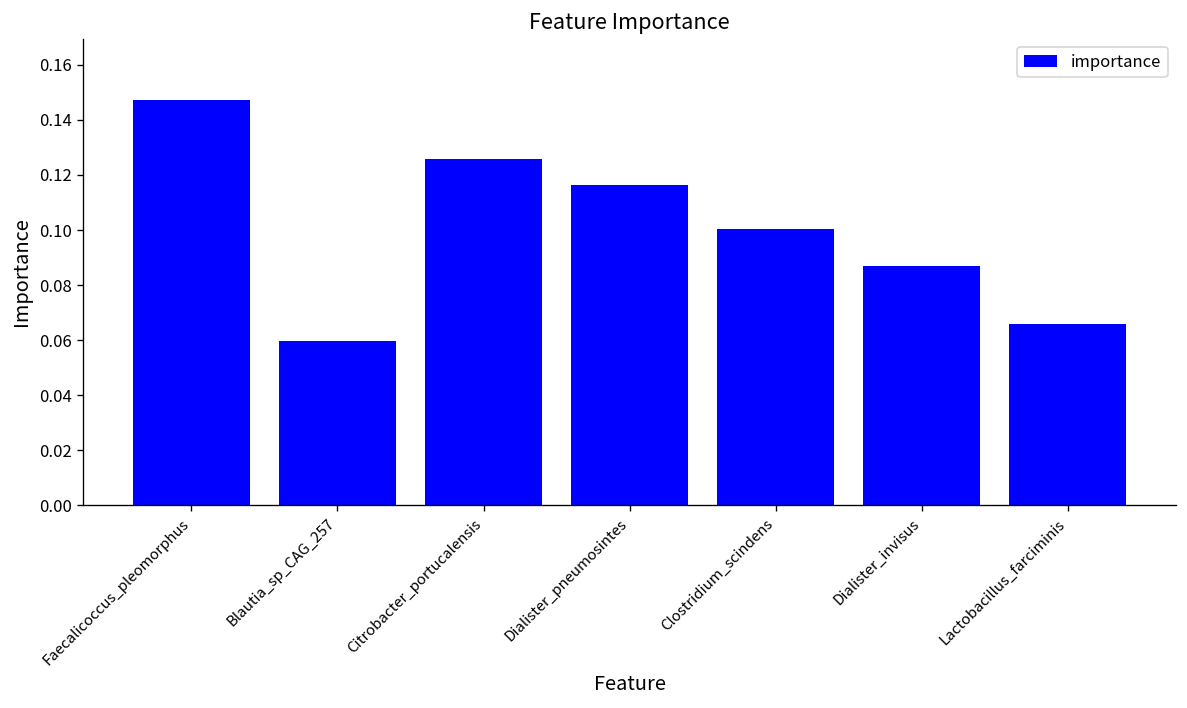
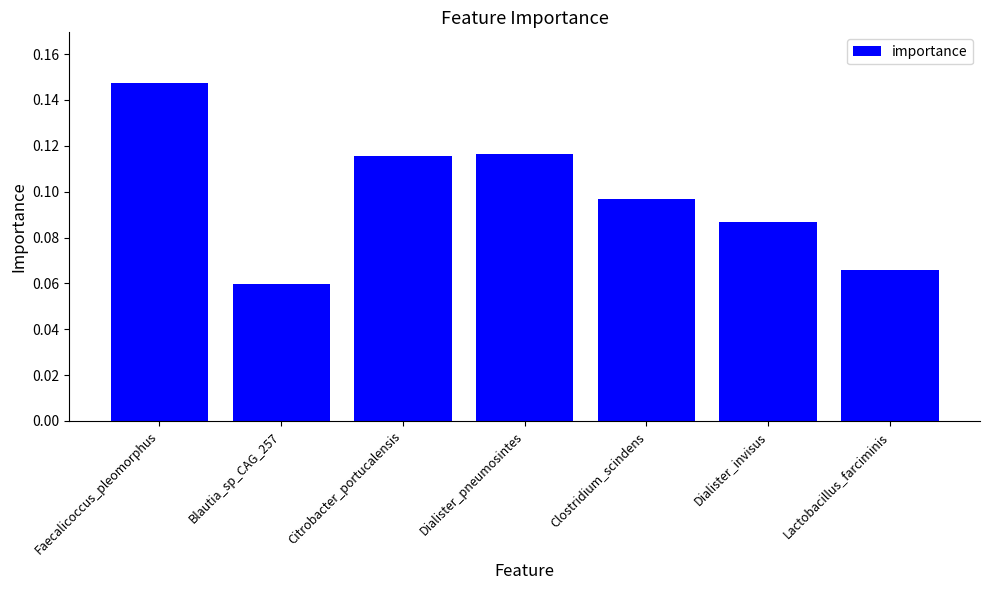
  {
    "Faecalicoccus_pleomorphus": 0.147,
    "Blautia_sp_CAG_257": 0.060,
-   "Citrobacter_portucalensis": 0.126,
+   "Citrobacter_portucalensis": 0.115,
    "Dialister_pneumosintes": 0.116,
-   "Clostridium_scindens": 0.100,
+   "Clostridium_scindens": 0.097,
    "Dialister_invisus": 0.087,
    "Lactobacillus_farciminis": 0.066
  }
